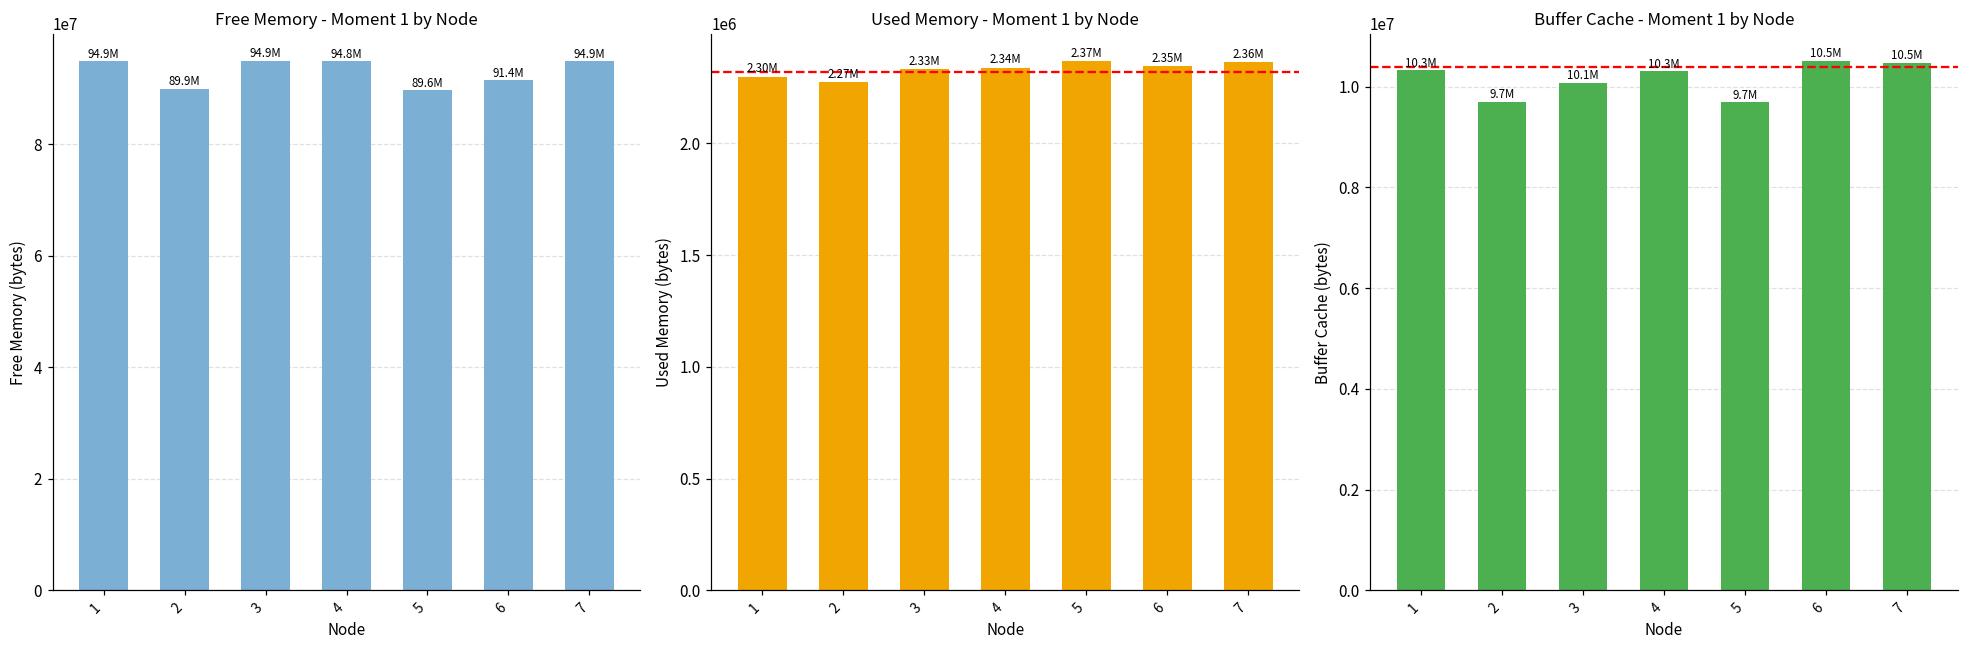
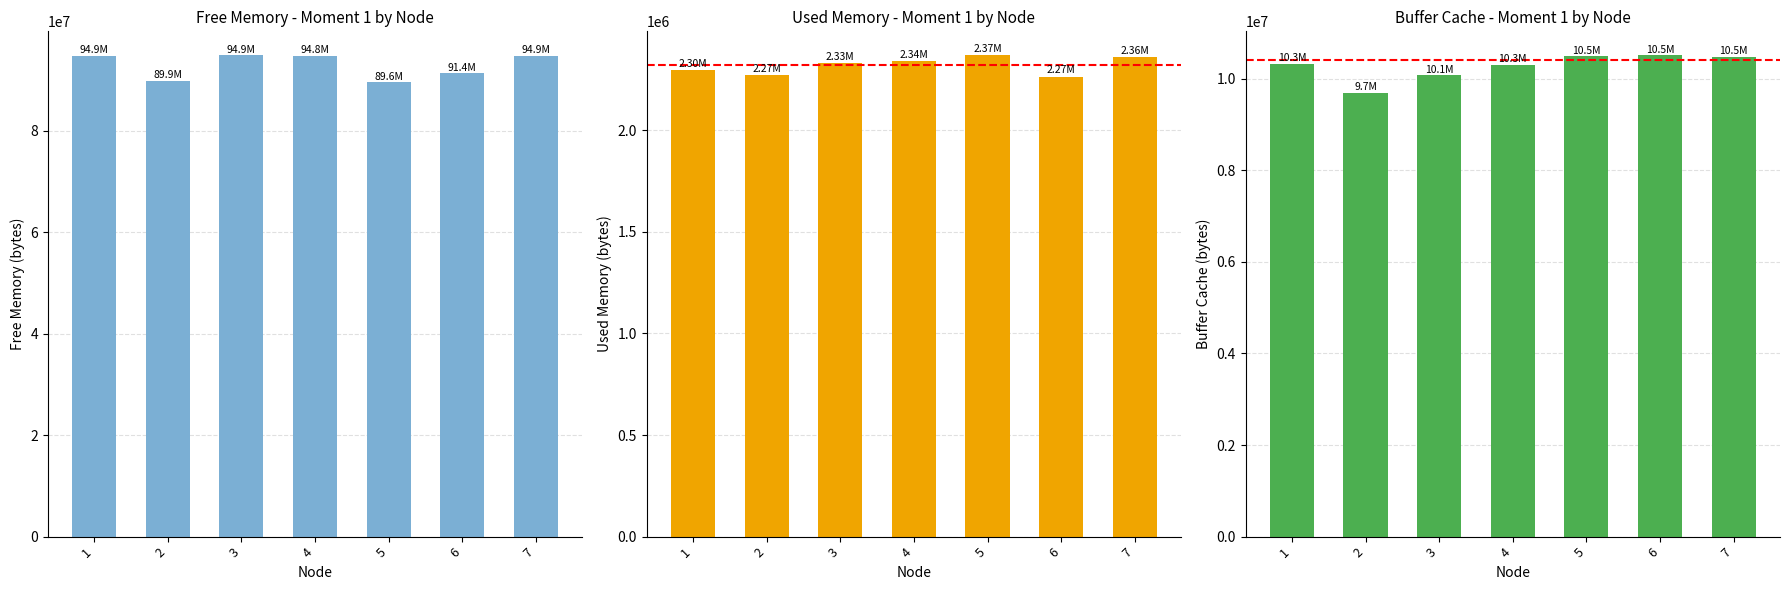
  {
    "Free Memory - Moment 1 by Node": {
      "1": "94.9M",
      "2": "89.9M",
      "3": "94.9M",
      "4": "94.8M",
      "5": "89.6M",
      "6": "91.4M",
      "7": "94.9M"
    },
    "Used Memory - Moment 1 by Node": {
      "1": "2.30M",
      "2": "2.27M",
      "3": "2.33M",
      "4": "2.34M",
      "5": "2.37M",
-     "6": "2.35M",
+     "6": "2.27M",
      "7": "2.36M"
    },
    "Buffer Cache - Moment 1 by Node": {
      "1": "10.3M",
      "2": "9.7M",
      "3": "10.1M",
      "4": "10.3M",
-     "5": "9.7M",
+     "5": "10.5M",
      "6": "10.5M",
      "7": "10.5M"
    }
  }
